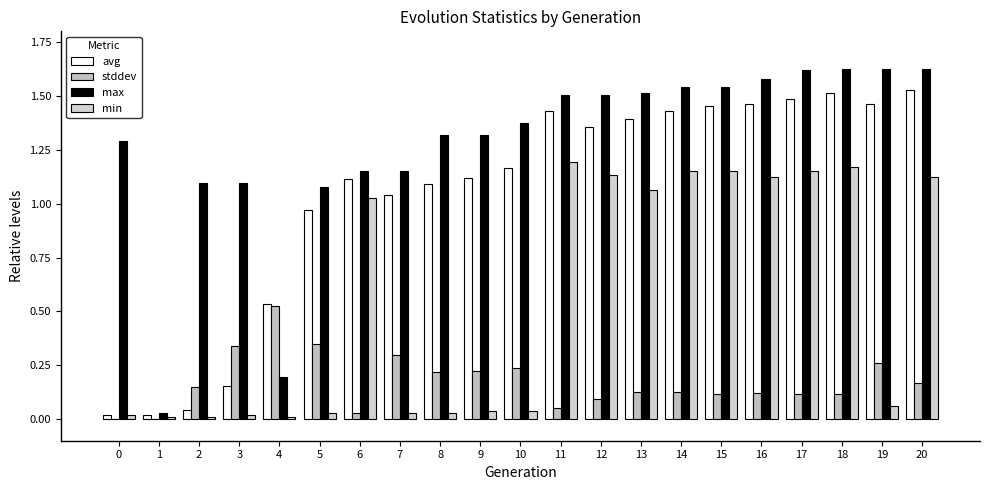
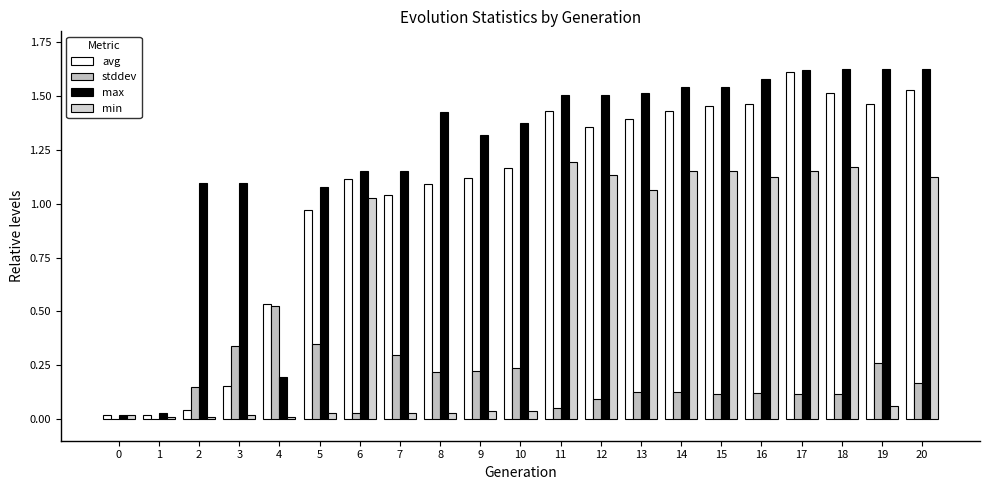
  {
    "avg": {
      "0": 0.02,
      "1": 0.02,
      "2": 0.04,
      "3": 0.15,
      "4": 0.53,
      "5": 0.97,
      "6": 1.11,
      "7": 1.04,
      "8": 1.09,
      "9": 1.12,
      "10": 1.17,
      "11": 1.43,
      "12": 1.36,
      "13": 1.40,
      "14": 1.43,
      "15": 1.45,
      "16": 1.46,
-     "17": 1.49,
+     "17": 1.61,
      "18": 1.52,
      "19": 1.46,
      "20": 1.53
    },
    "max": {
-     "0": 1.29,
+     "0": 0.02,
      "1": 0.03,
      "2": 1.10,
      "3": 1.10,
      "4": 0.19,
      "5": 1.08,
      "6": 1.15,
      "7": 1.15,
-     "8": 1.32,
+     "8": 1.42,
      "9": 1.32,
      "10": 1.37,
      "11": 1.50,
      "12": 1.50,
      "13": 1.51,
      "14": 1.54,
      "15": 1.54,
      "16": 1.58,
      "17": 1.62,
      "18": 1.62,
      "19": 1.62,
      "20": 1.63
    }
  }
